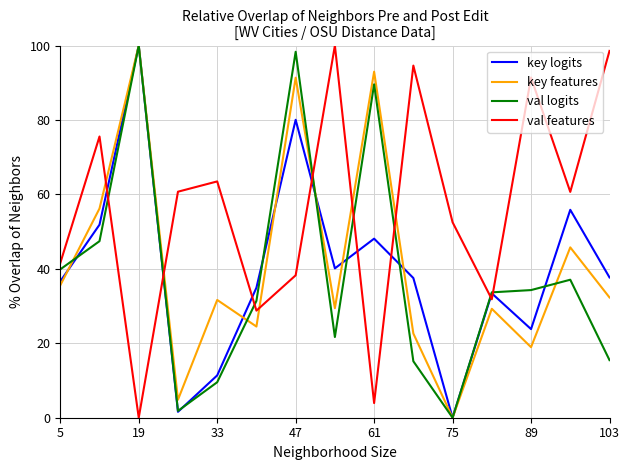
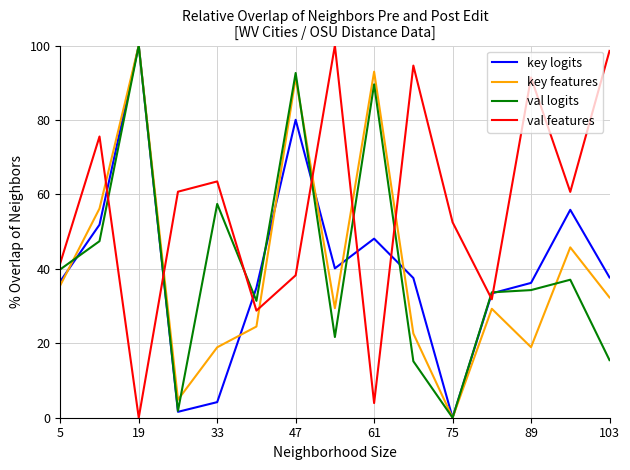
  {
    "key logits": {
      "5": 37,
-     "33": 11,
+     "33": 4,
      "47": 80,
      "61": 48,
-     "89": 24,
+     "89": 36,
      "103": 38
    },
    "key features": {
      "5": 36,
-     "33": 32,
+     "33": 19,
      "47": 91,
      "61": 93,
      "89": 19,
      "103": 32
    },
    "val logits": {
      "5": 40,
-     "33": 10,
-     "47": 98,
+     "33": 57,
+     "47": 93,
      "61": 90,
      "89": 34,
      "103": 15
    },
    "val features": {
      "5": 42,
      "19": 0,
      "33": 63,
      "47": 38,
      "61": 4,
      "75": 53,
      "103": 99
    }
  }
